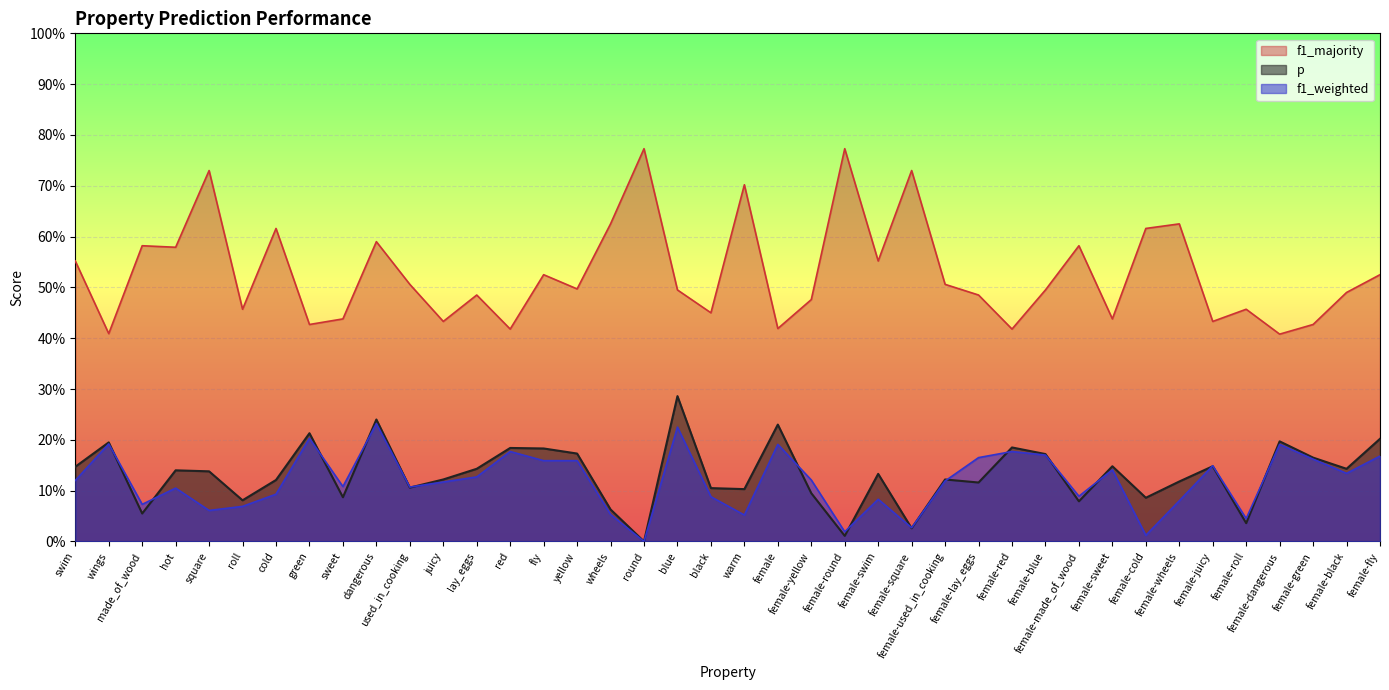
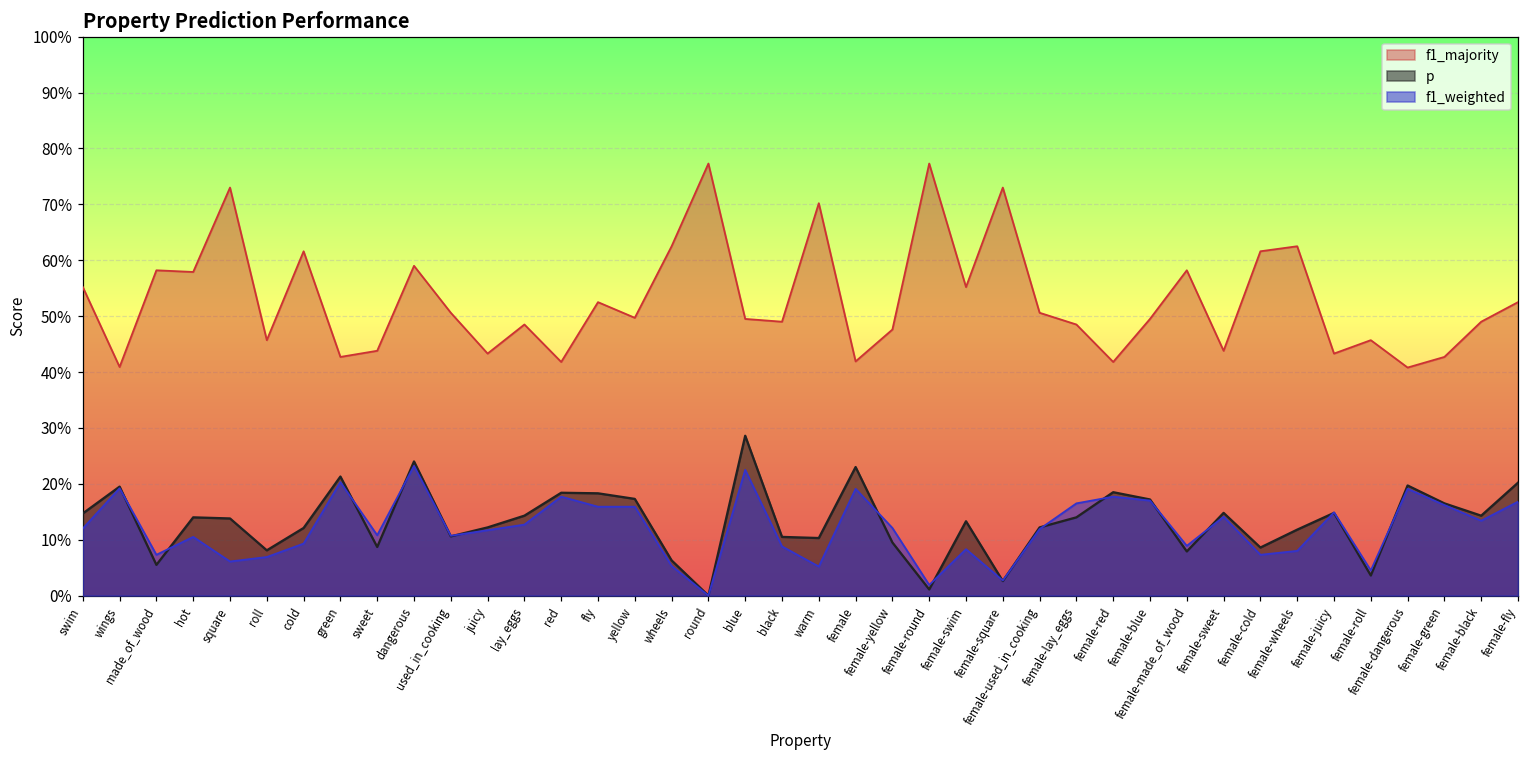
  {
    "f1_majority": {
      "swim": "55%",
      "wings": "41%",
      "made_of_wood": "58%",
      "hot": "58%",
      "square": "73%",
      "roll": "46%",
      "cold": "62%",
      "green": "43%",
      "sweet": "44%",
      "dangerous": "59%",
      "used_in_cooking": "51%",
      "juicy": "43%",
      "lay_eggs": "49%",
      "red": "42%",
      "fly": "53%",
      "yellow": "50%",
      "wheels": "63%",
      "round": "77%",
      "blue": "50%",
-     "black": "45%",
+     "black": "49%",
      "warm": "70%",
      "female": "42%",
      "female-yellow": "48%",
      "female-round": "77%",
      "female-swim": "55%",
      "female-square": "73%",
      "female-used_in_cooking": "51%",
      "female-lay_eggs": "49%",
      "female-red": "42%",
      "female-blue": "50%",
      "female-made_of_wood": "58%",
      "female-sweet": "44%",
      "female-cold": "62%",
      "female-wheels": "63%",
      "female-juicy": "43%",
      "female-roll": "46%",
      "female-dangerous": "41%",
      "female-green": "43%",
      "female-black": "49%",
      "female-fly": "53%"
    },
    "p": {
      "swim": "15%",
      "made_of_wood": "6%",
      "hot": "14%",
      "square": "14%",
      "roll": "8%",
      "cold": "12%",
      "green": "21%",
      "sweet": "9%",
      "dangerous": "24%",
      "lay_eggs": "14%",
      "red": "18%",
      "fly": "18%",
      "yellow": "17%",
      "wheels": "6%",
      "blue": "29%",
      "black": "11%",
      "warm": "10%",
      "female": "23%",
      "female-yellow": "10%",
      "female-round": "1%",
      "female-swim": "13%",
-     "female-lay_eggs": "12%",
+     "female-lay_eggs": "14%",
      "female-red": "19%",
      "female-made_of_wood": "8%",
      "female-sweet": "15%",
      "female-cold": "9%",
      "female-wheels": "12%",
      "female-roll": "4%",
      "female-dangerous": "20%",
      "female-black": "14%",
      "female-fly": "20%"
    },
    "f1_weighted": {
      "swim": "12%",
      "made_of_wood": "7%",
      "hot": "11%",
      "square": "6%",
      "roll": "7%",
      "cold": "9%",
      "green": "20%",
      "sweet": "11%",
      "dangerous": "23%",
      "lay_eggs": "13%",
      "red": "18%",
      "fly": "16%",
      "yellow": "16%",
      "wheels": "5%",
      "blue": "23%",
      "black": "9%",
      "warm": "5%",
      "female": "19%",
      "female-yellow": "12%",
      "female-round": "2%",
      "female-swim": "8%",
      "female-lay_eggs": "17%",
      "female-red": "18%",
      "female-made_of_wood": "9%",
      "female-sweet": "14%",
-     "female-cold": "1%",
+     "female-cold": "7%",
      "female-wheels": "8%",
      "female-roll": "5%",
      "female-dangerous": "19%",
      "female-black": "13%",
      "female-fly": "17%"
    }
  }
